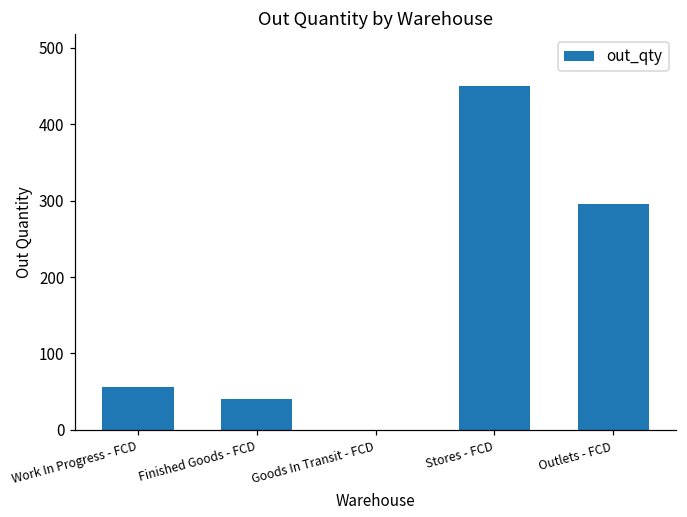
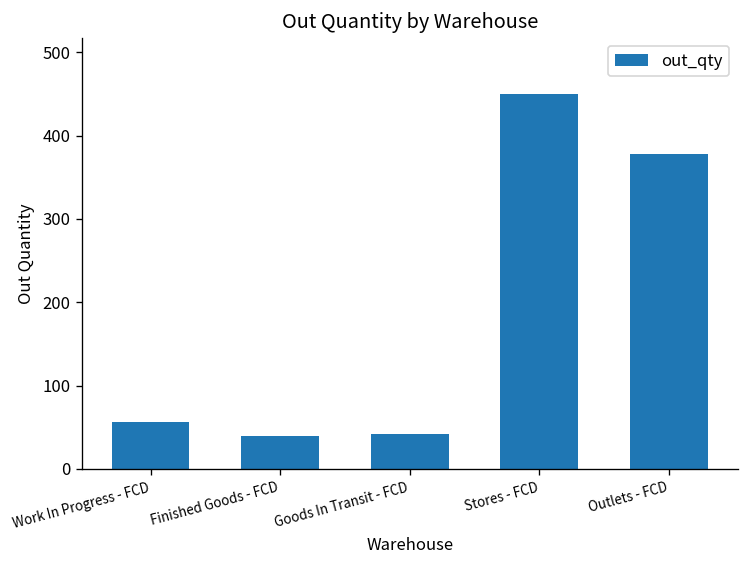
  {
    "Work In Progress - FCD": 60,
    "Finished Goods - FCD": 40,
-   "Goods In Transit - FCD": 0,
+   "Goods In Transit - FCD": 40,
    "Stores - FCD": 450,
-   "Outlets - FCD": 300
+   "Outlets - FCD": 380
  }
